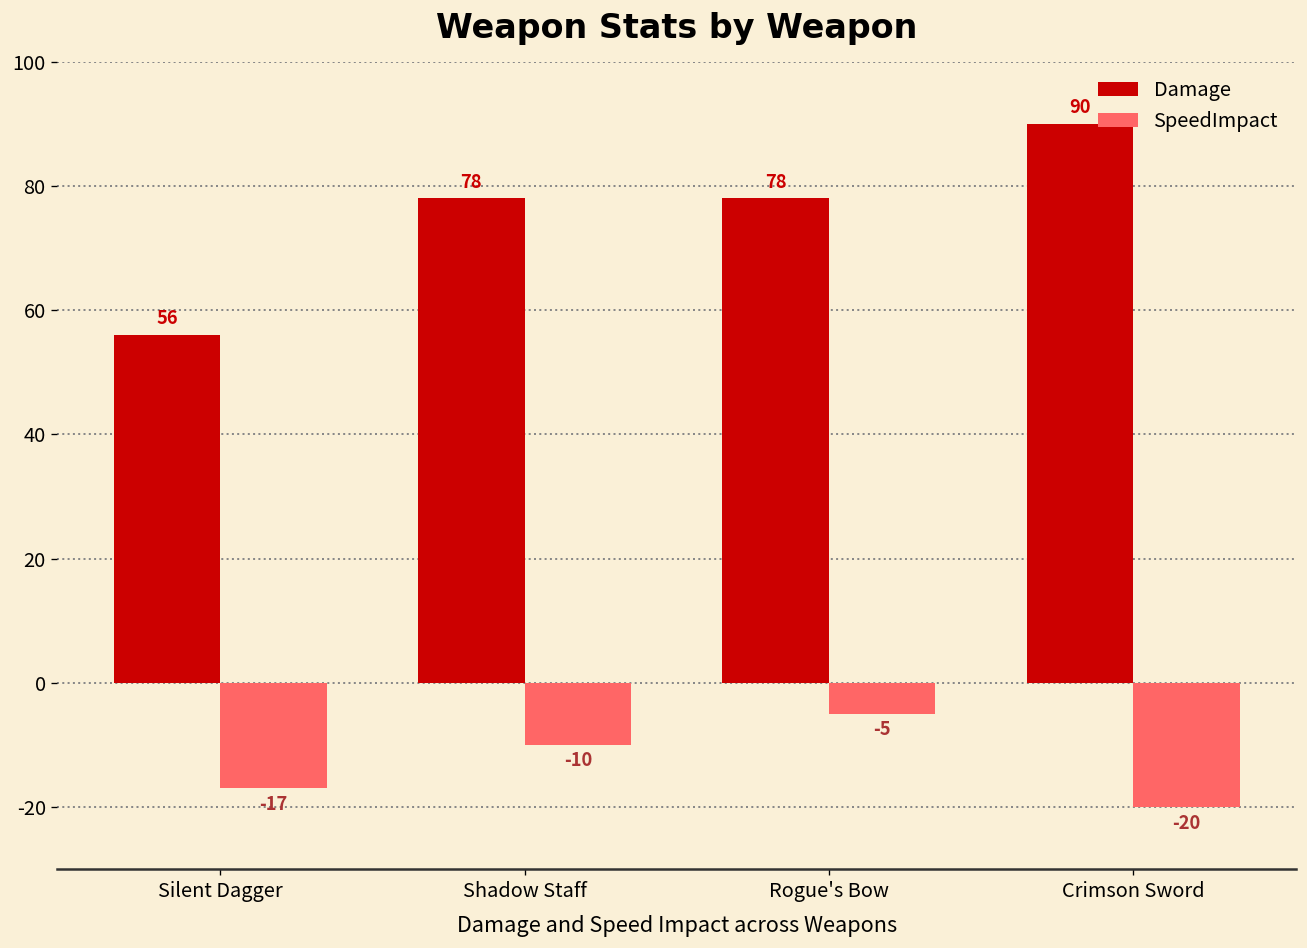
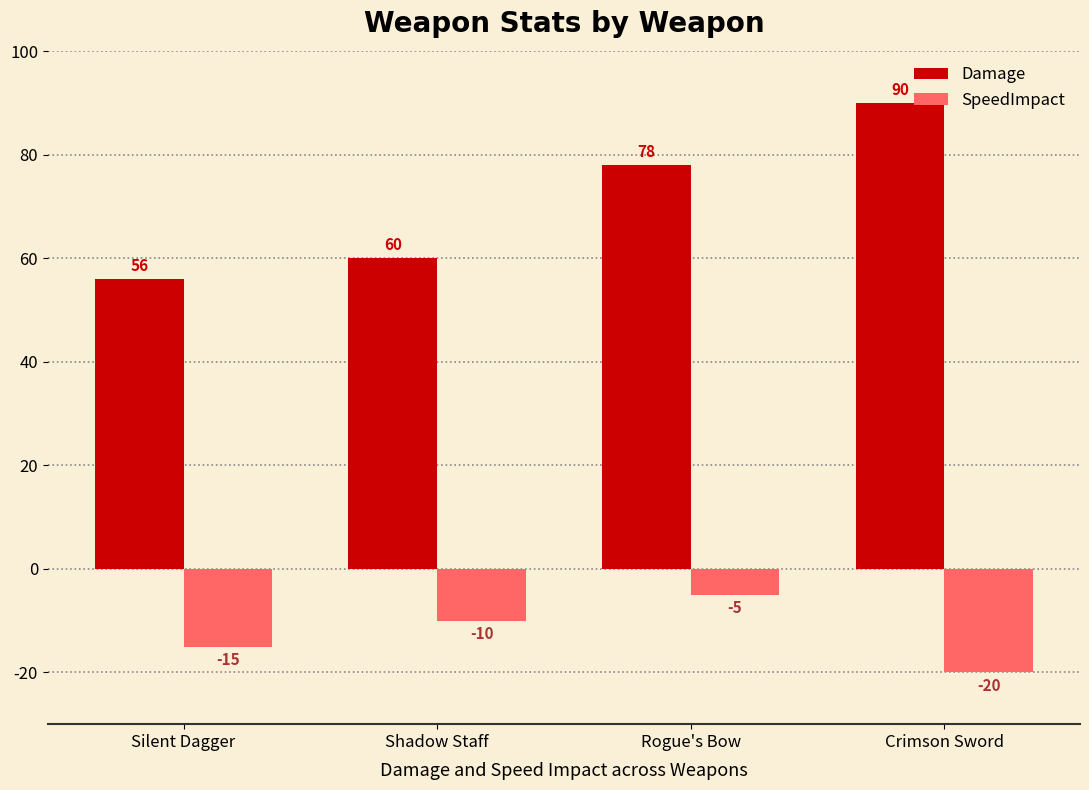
  {
    "Damage": {
      "Silent Dagger": 56,
-     "Shadow Staff": 78,
+     "Shadow Staff": 60,
      "Rogue's Bow": 78,
      "Crimson Sword": 90
    },
    "SpeedImpact": {
-     "Silent Dagger": -17,
+     "Silent Dagger": -15,
      "Shadow Staff": -10,
      "Rogue's Bow": -5,
      "Crimson Sword": -20
    }
  }
